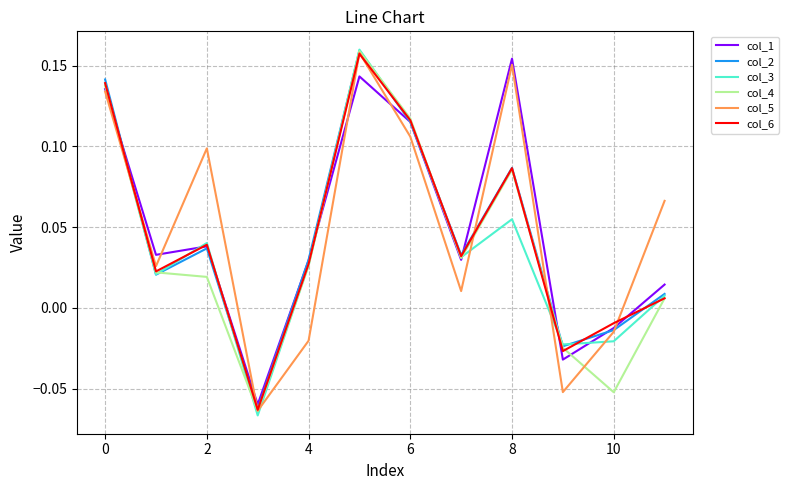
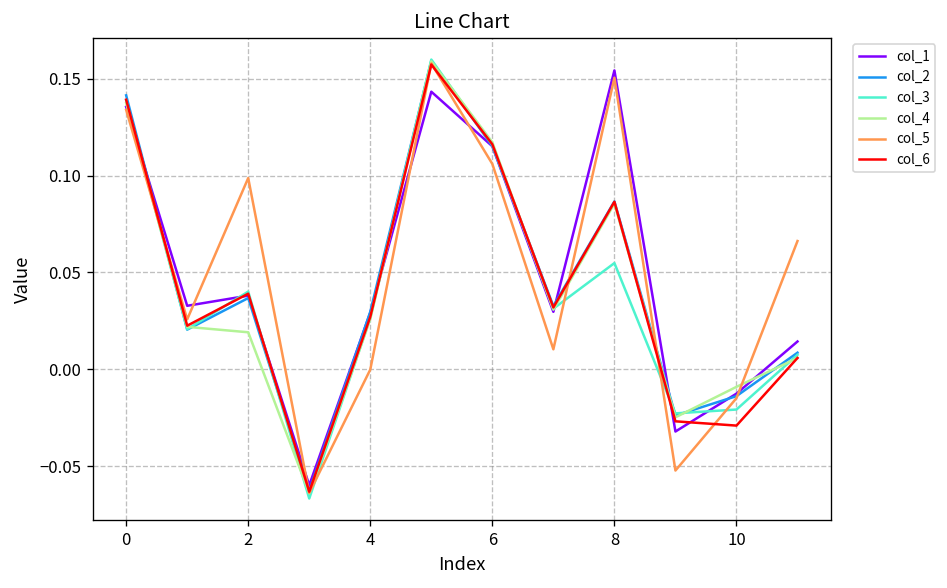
  {
    "col_1": {
      "8": 0.154
    },
    "col_2": {
      "0": 0.141
    },
    "col_3": {
      "8": 0.055,
      "10": -0.021
    },
    "col_4": {
      "2": 0.019,
-     "10": -0.052
+     "10": -0.009
    },
    "col_5": {
      "2": 0.099,
-     "4": -0.020,
+     "4": 0.000,
      "6": 0.106,
      "8": 0.150
    },
    "col_6": {
-     "10": -0.010
+     "10": -0.029
    }
  }
